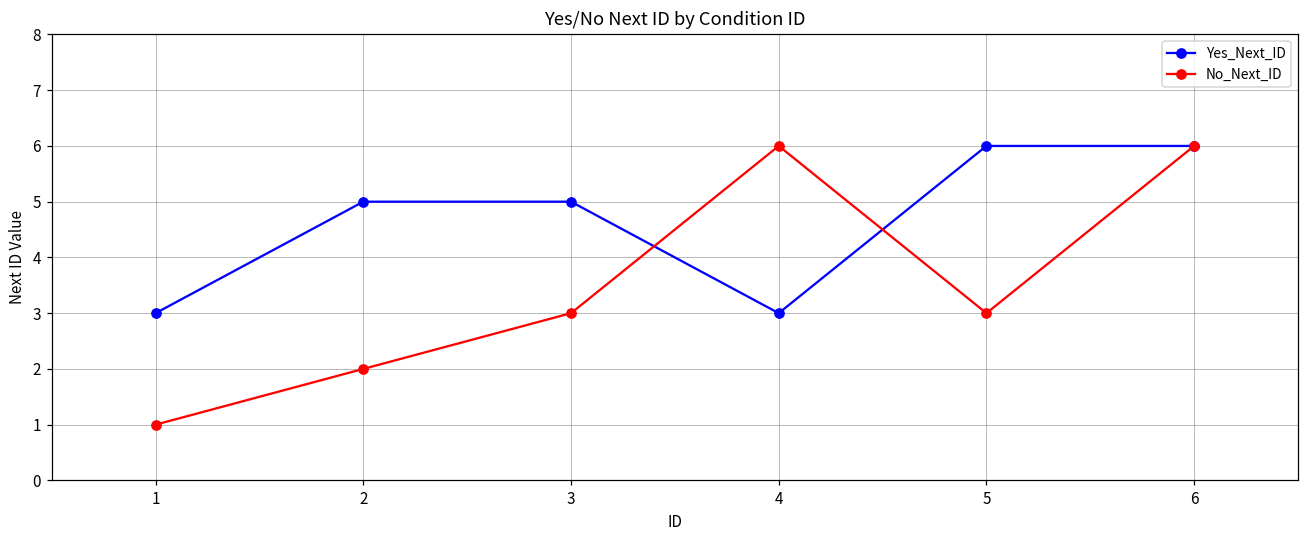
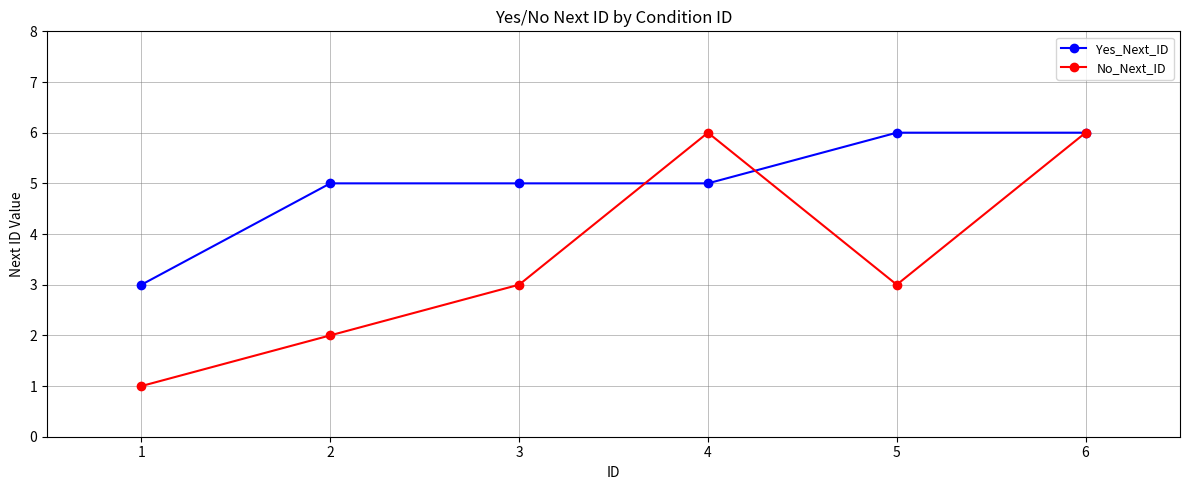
  {
    "Yes_Next_ID": {
      "1": 3,
      "2": 5,
      "3": 5,
-     "4": 3,
+     "4": 5,
      "5": 6
    },
    "No_Next_ID": {
      "1": 1,
      "2": 2,
      "3": 3,
      "4": 6,
      "5": 3
    }
  }
